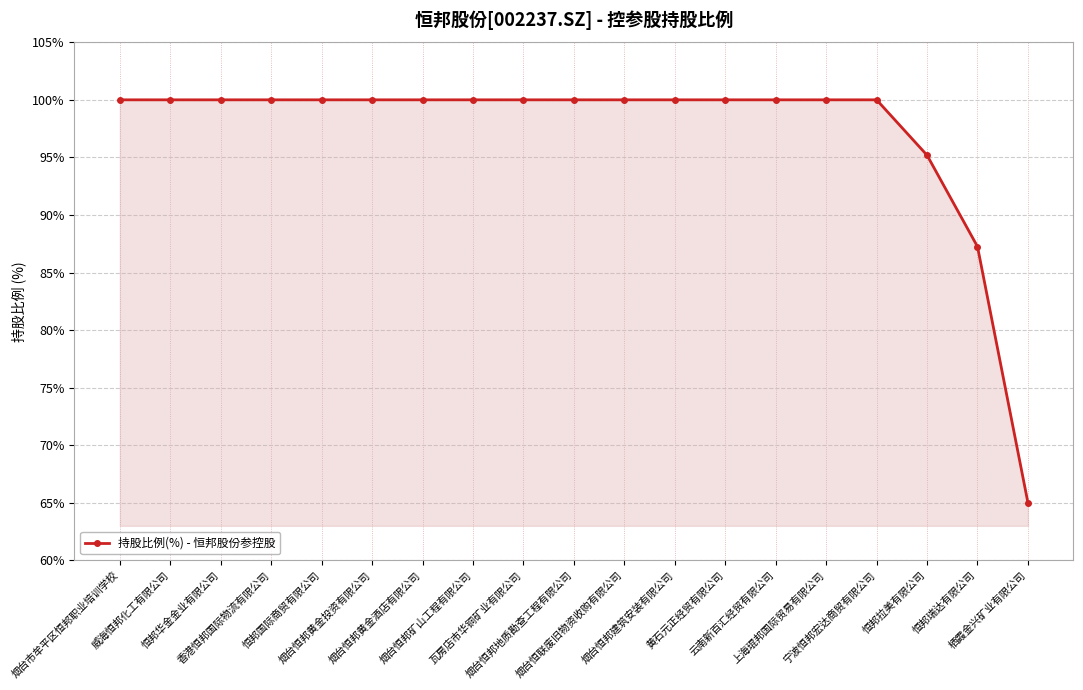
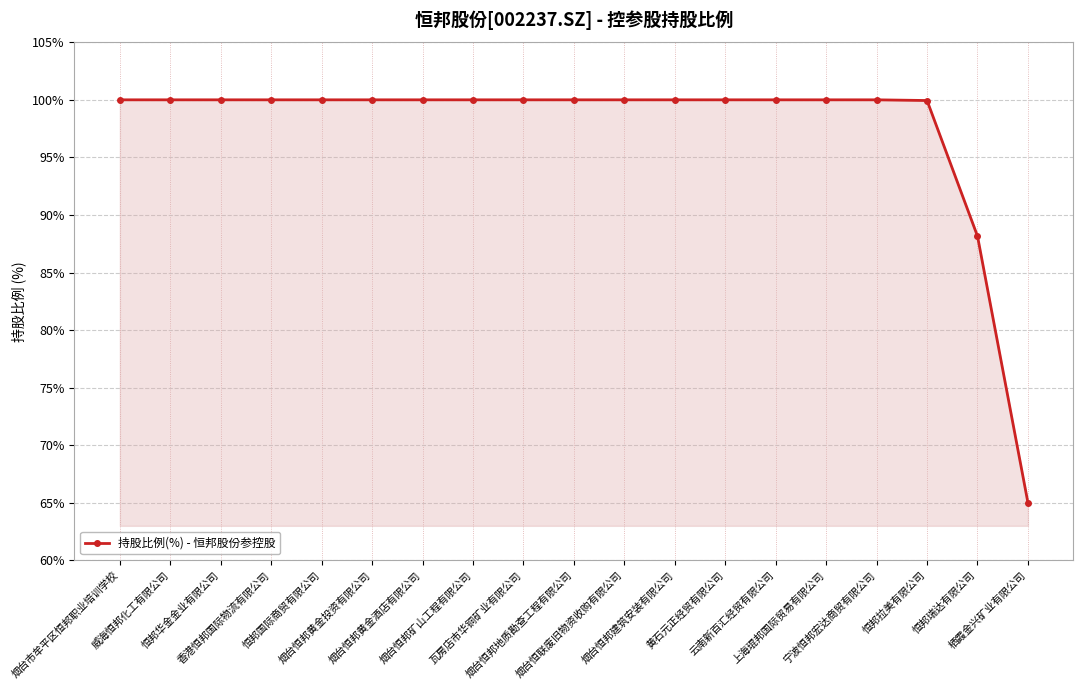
  {
    "烟台市牟平区恒邦职业培训学校": "100.0%",
    "威海恒邦化工有限公司": "100.0%",
    "恒邦华金金业有限公司": "100.0%",
    "香港恒邦国际物流有限公司": "100.0%",
    "恒邦国际商贸有限公司": "100.0%",
    "烟台恒邦黄金投资有限公司": "100.0%",
    "烟台恒邦黄金酒店有限公司": "100.0%",
    "烟台恒邦矿山工程有限公司": "100.0%",
    "瓦房店市华铜矿业有限公司": "100.0%",
    "烟台恒邦地质勘查工程有限公司": "100.0%",
    "烟台恒联废旧物资收购有限公司": "100.0%",
    "烟台恒邦建筑安装有限公司": "100.0%",
    "黄石元正经贸有限公司": "100.0%",
    "云南新百汇经贸有限公司": "100.0%",
    "上海琨邦国际贸易有限公司": "100.0%",
    "宁波恒邦宏达商贸有限公司": "100.0%",
-   "恒邦拉美有限公司": "95.2%",
-   "恒邦瑞达有限公司": "87.3%",
+   "恒邦拉美有限公司": "99.9%",
+   "恒邦瑞达有限公司": "88.2%",
    "栖霞金兴矿业有限公司": "65.0%"
  }
